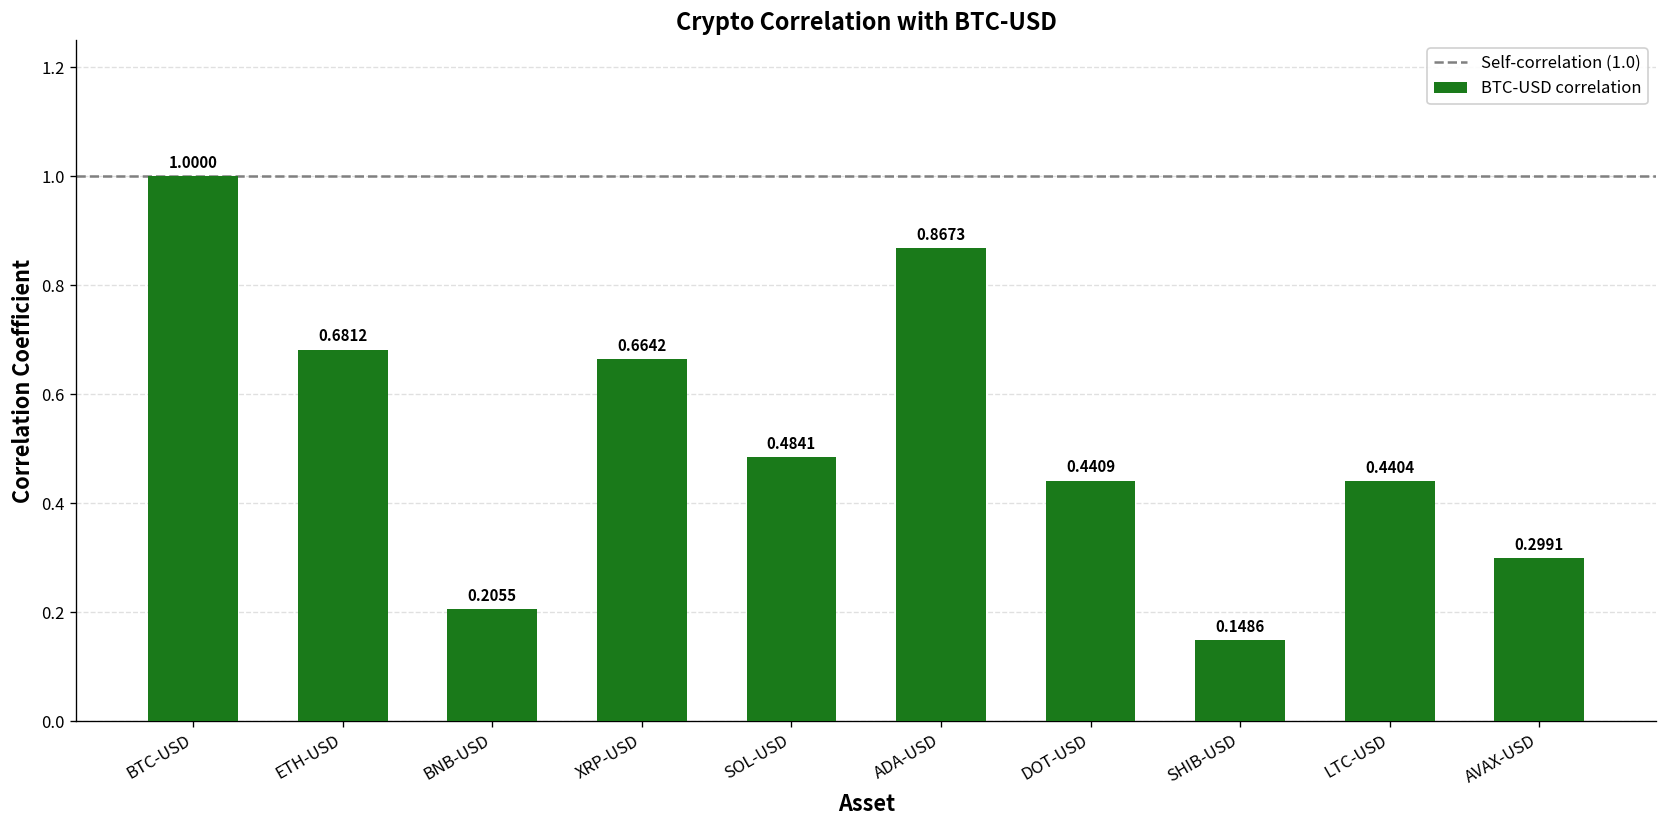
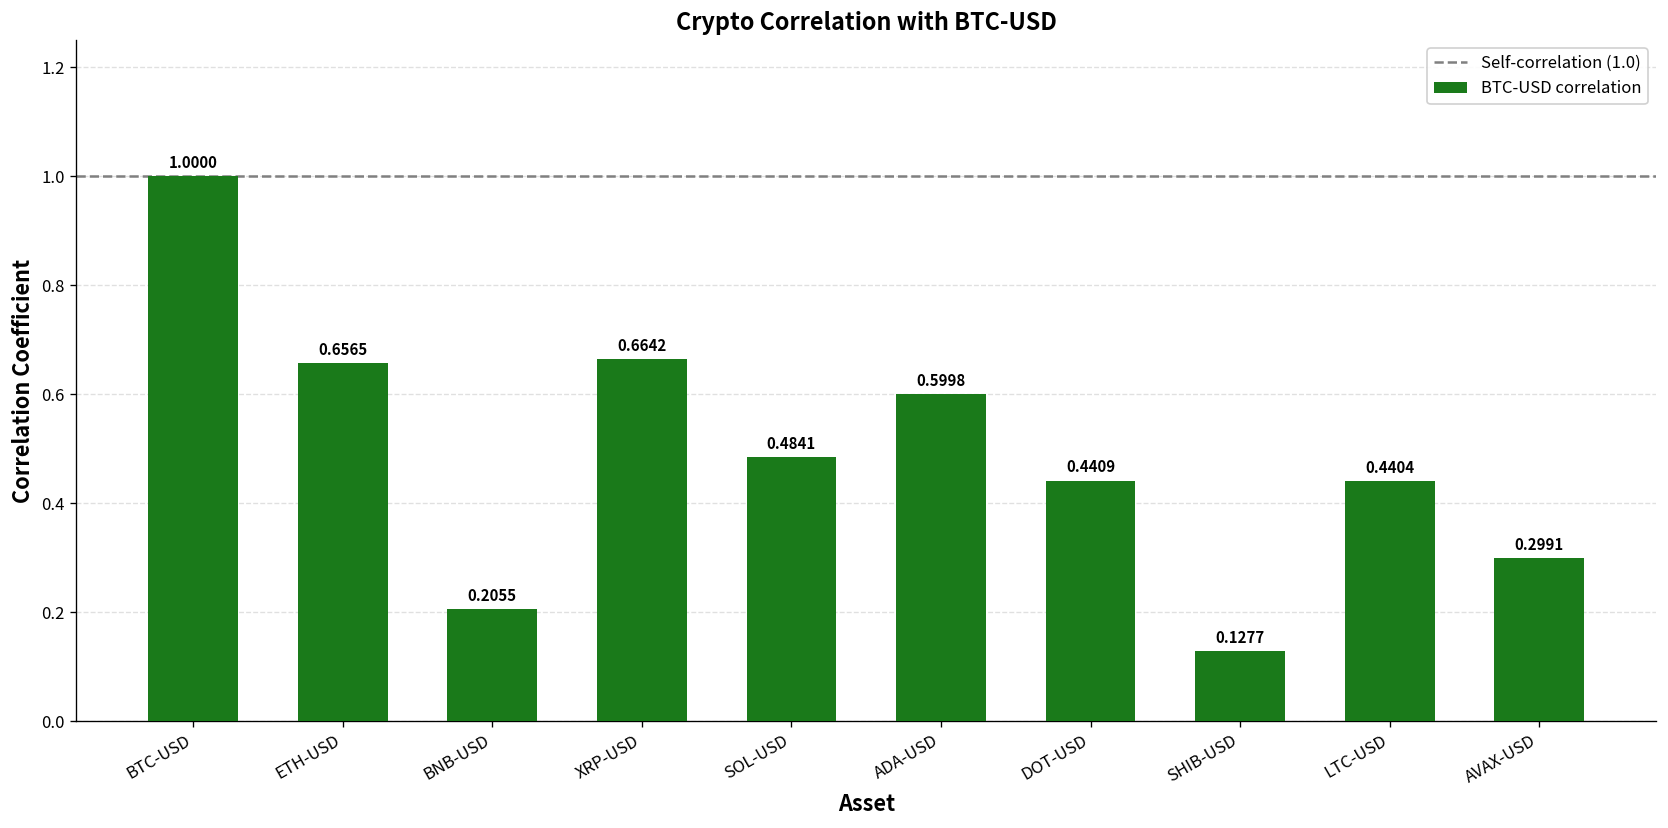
  {
    "BTC-USD": 1.0000,
-   "ETH-USD": 0.6812,
+   "ETH-USD": 0.6565,
    "BNB-USD": 0.2055,
    "XRP-USD": 0.6642,
    "SOL-USD": 0.4841,
-   "ADA-USD": 0.8673,
+   "ADA-USD": 0.5998,
    "DOT-USD": 0.4409,
-   "SHIB-USD": 0.1486,
+   "SHIB-USD": 0.1277,
    "LTC-USD": 0.4404,
    "AVAX-USD": 0.2991
  }
